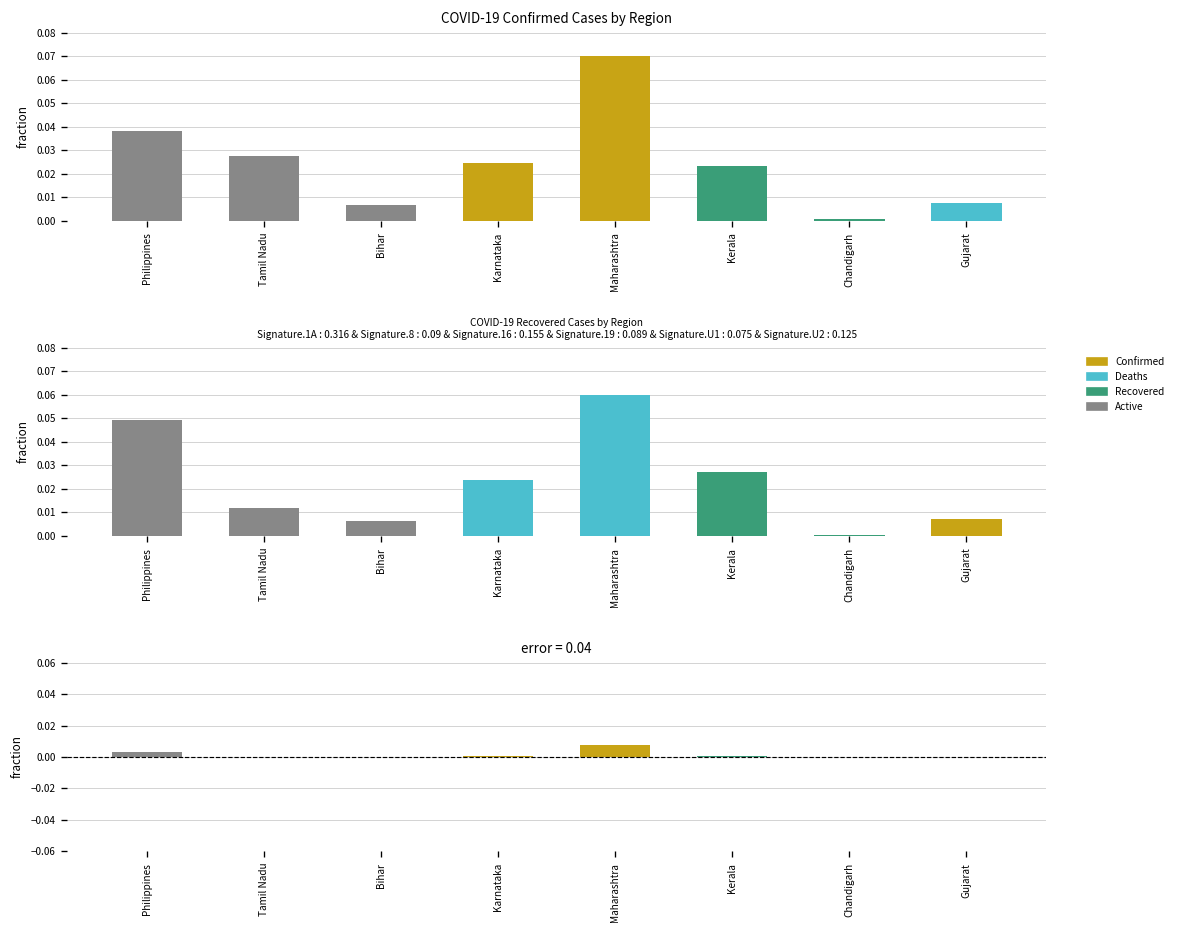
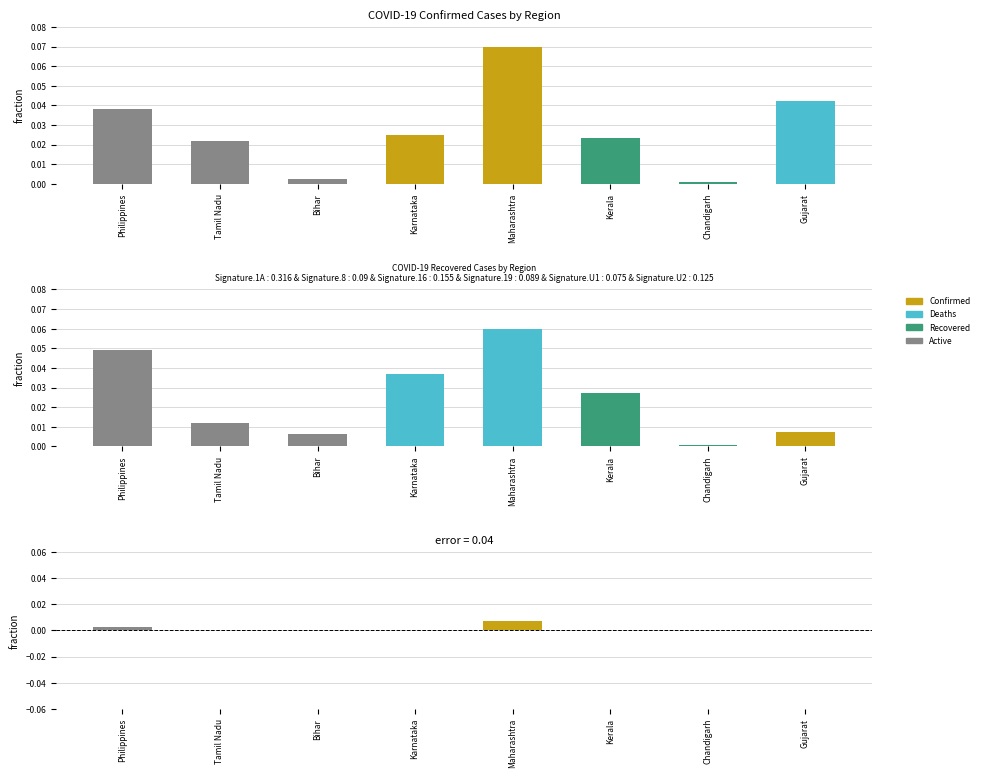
  {
    "COVID-19 Confirmed Cases by Region": {
      "Philippines": 0.038,
-     "Tamil Nadu": 0.027,
-     "Bihar": 0.007,
+     "Tamil Nadu": 0.022,
+     "Bihar": 0.002,
      "Karnataka": 0.025,
      "Maharashtra": 0.070,
      "Kerala": 0.023,
-     "Gujarat": 0.008
+     "Gujarat": 0.042
    },
    "COVID-19 Recovered Cases by Region Signature.1A : 0.316 & Signature.8 : 0.09 & Signature.16 : 0.155 & Signature.19 : 0.089 & Signature.U1 : 0.075 & Signature.U2 : 0.125": {
      "Philippines": 0.049,
      "Tamil Nadu": 0.012,
      "Bihar": 0.007,
-     "Karnataka": 0.024,
+     "Karnataka": 0.037,
      "Maharashtra": 0.060,
      "Kerala": 0.027,
      "Gujarat": 0.007
    },
    "error = 0.04": {
      "Philippines": 0.003,
      "Maharashtra": 0.008
    }
  }
